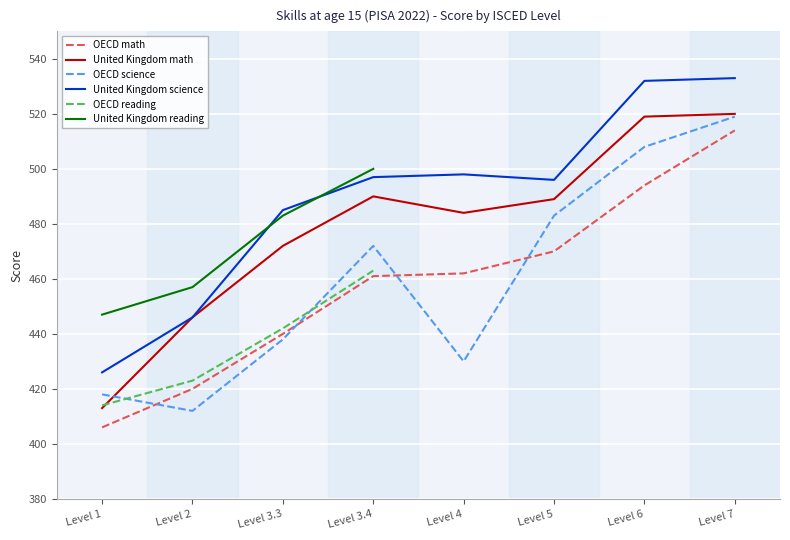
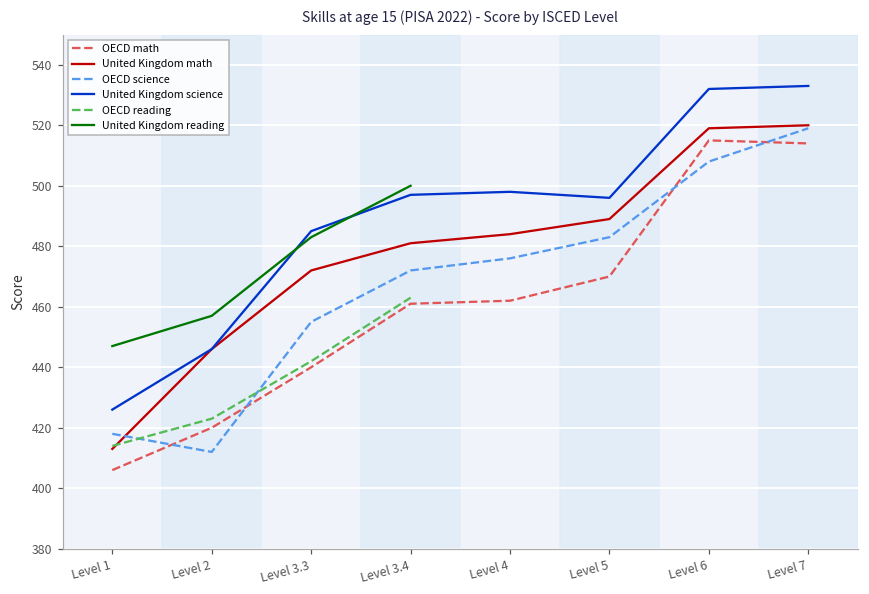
  {
    "OECD math": {
      "Level 1": 406,
      "Level 2": 420,
      "Level 3.3": 440,
      "Level 3.4": 461,
      "Level 4": 462,
      "Level 5": 470,
-     "Level 6": 494,
+     "Level 6": 515,
      "Level 7": 514
    },
    "United Kingdom math": {
      "Level 1": 413,
      "Level 3.3": 472,
-     "Level 3.4": 490,
+     "Level 3.4": 481,
      "Level 4": 484,
      "Level 5": 489,
      "Level 6": 519,
      "Level 7": 520
    },
    "OECD science": {
      "Level 1": 418,
      "Level 2": 412,
-     "Level 3.3": 438,
+     "Level 3.3": 455,
      "Level 3.4": 472,
-     "Level 4": 430,
+     "Level 4": 476,
      "Level 5": 483,
      "Level 6": 508,
      "Level 7": 519
    },
    "United Kingdom science": {
      "Level 1": 426,
      "Level 3.3": 485,
      "Level 3.4": 497,
      "Level 4": 498,
      "Level 5": 496,
      "Level 6": 532,
      "Level 7": 533
    },
    "OECD reading": {
      "Level 1": 414,
      "Level 2": 423,
      "Level 3.3": 442,
      "Level 3.4": 463
    },
    "United Kingdom reading": {
      "Level 1": 447,
      "Level 2": 457,
      "Level 3.3": 483,
      "Level 3.4": 500
    }
  }
